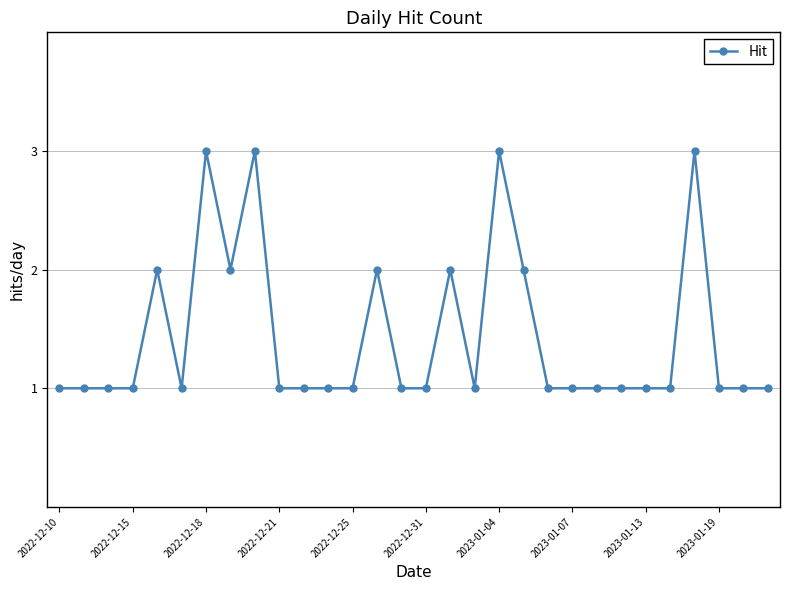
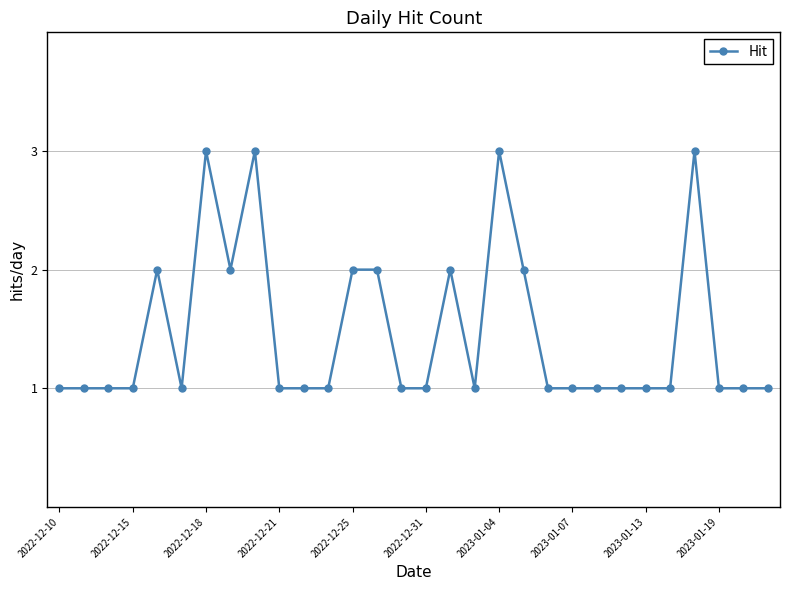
  {
    "2022-12-10": 1,
    "2022-12-15": 1,
    "2022-12-18": 3,
    "2022-12-21": 1,
-   "2022-12-25": 1,
+   "2022-12-25": 2,
    "2022-12-31": 1,
    "2023-01-04": 3,
    "2023-01-07": 1,
    "2023-01-13": 1,
    "2023-01-19": 1
  }
